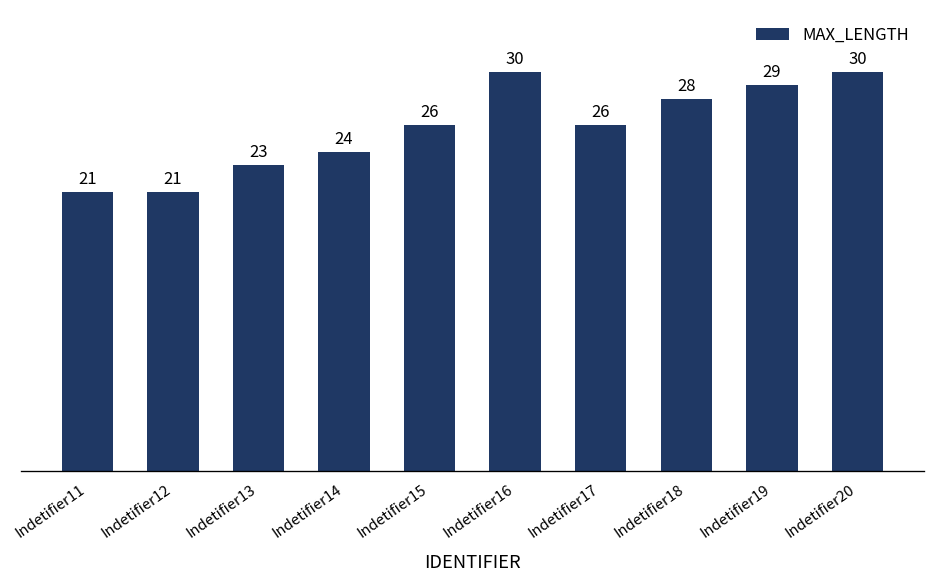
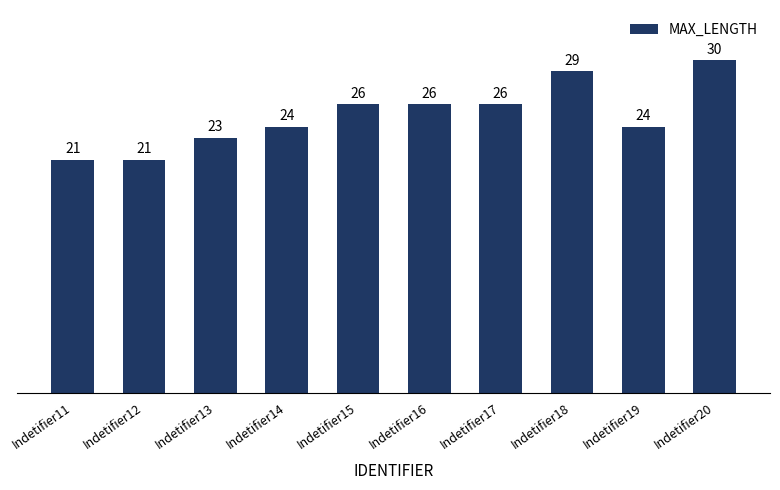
  {
    "Indetifier11": 21,
    "Indetifier12": 21,
    "Indetifier13": 23,
    "Indetifier14": 24,
    "Indetifier15": 26,
-   "Indetifier16": 30,
+   "Indetifier16": 26,
    "Indetifier17": 26,
-   "Indetifier18": 28,
-   "Indetifier19": 29,
+   "Indetifier18": 29,
+   "Indetifier19": 24,
    "Indetifier20": 30
  }
